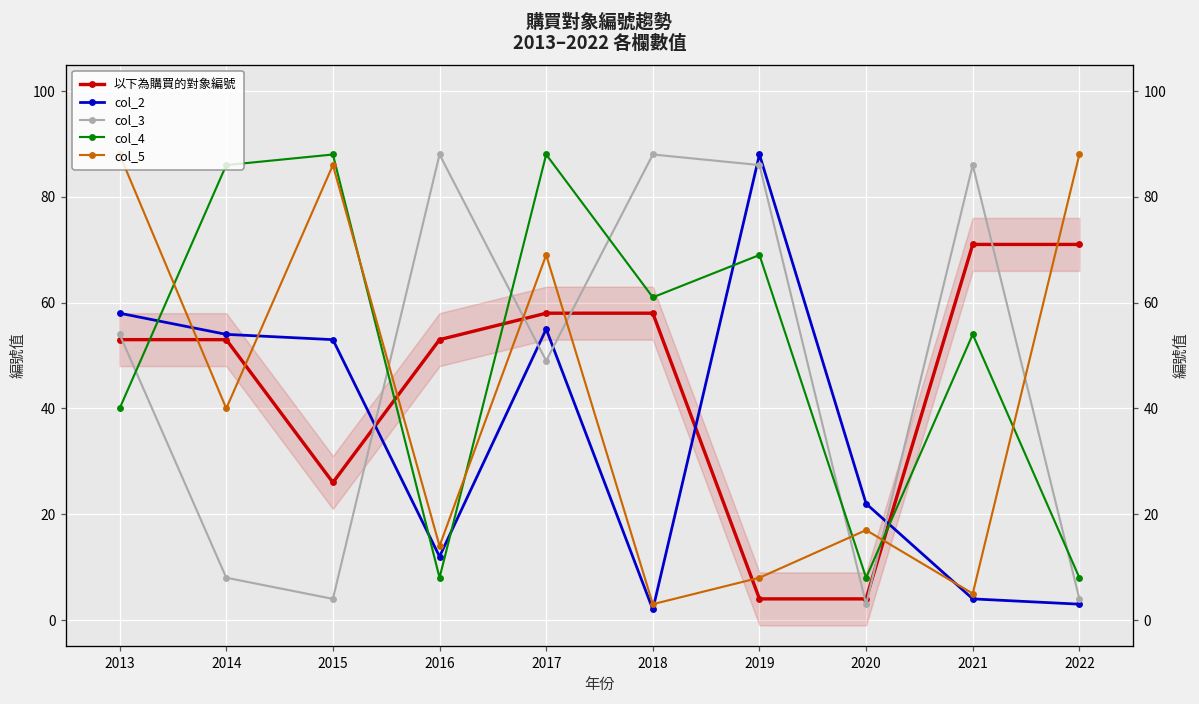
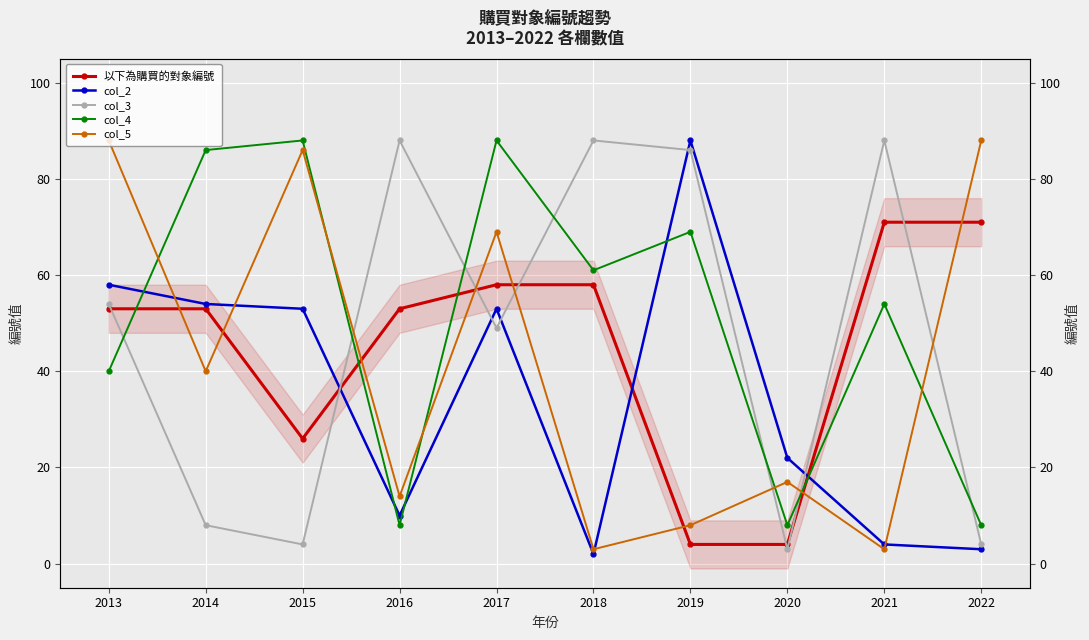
  {
    "col_2": {
      "2014": 54,
      "2015": 53,
-     "2016": 12,
-     "2017": 55,
+     "2016": 10,
+     "2017": 53,
      "2018": 2,
      "2019": 88,
      "2020": 22,
      "2021": 4,
      "2022": 3
    },
    "col_3": {
      "2013": 54,
      "2014": 8,
      "2015": 4,
      "2016": 88,
      "2017": 49,
      "2018": 88,
      "2019": 86,
      "2020": 3,
-     "2021": 86,
+     "2021": 88,
      "2022": 4
    },
    "col_4": {
      "2013": 40,
      "2014": 86,
      "2015": 88,
      "2016": 8,
      "2017": 88,
      "2018": 61,
      "2019": 69,
      "2020": 8,
      "2021": 54,
      "2022": 8
    },
    "col_5": {
      "2014": 40,
      "2015": 86,
      "2016": 14,
      "2017": 69,
      "2018": 3,
      "2019": 8,
      "2020": 17,
-     "2021": 5,
+     "2021": 3,
      "2022": 88
    }
  }
